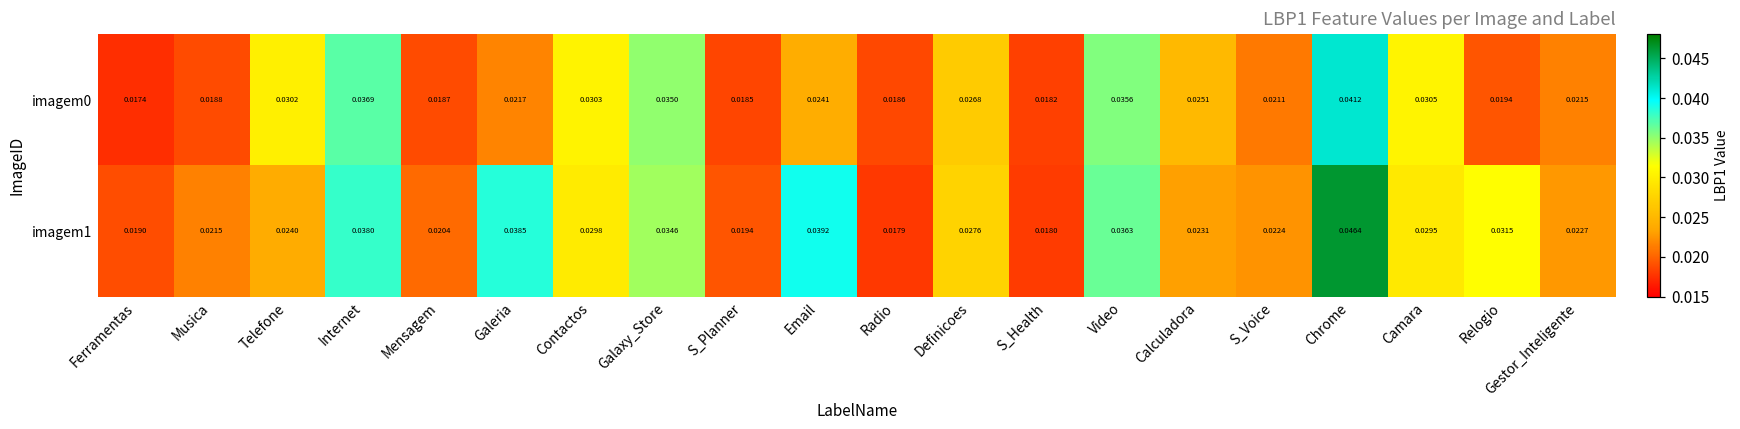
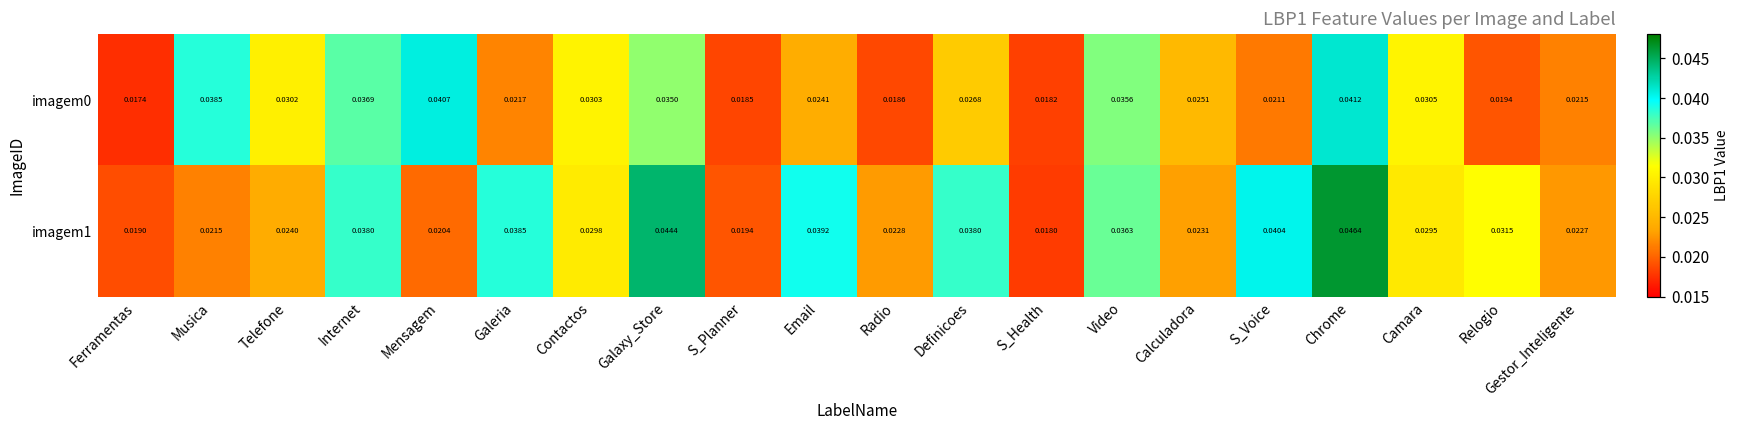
  {
    "imagem0": {
      "Ferramentas": 0.0174,
-     "Musica": 0.0188,
+     "Musica": 0.0385,
      "Telefone": 0.0302,
      "Internet": 0.0369,
-     "Mensagem": 0.0187,
+     "Mensagem": 0.0407,
      "Galeria": 0.0217,
      "Contactos": 0.0303,
      "Galaxy_Store": 0.0350,
      "S_Planner": 0.0185,
      "Email": 0.0241,
      "Radio": 0.0186,
      "Definicoes": 0.0268,
      "S_Health": 0.0182,
      "Video": 0.0356,
      "Calculadora": 0.0251,
      "S_Voice": 0.0211,
      "Chrome": 0.0412,
      "Camara": 0.0305,
      "Relogio": 0.0194,
      "Gestor_Inteligente": 0.0215
    },
    "imagem1": {
      "Ferramentas": 0.0190,
      "Musica": 0.0215,
      "Telefone": 0.0240,
      "Internet": 0.0380,
      "Mensagem": 0.0204,
      "Galeria": 0.0385,
      "Contactos": 0.0298,
-     "Galaxy_Store": 0.0346,
+     "Galaxy_Store": 0.0444,
      "S_Planner": 0.0194,
      "Email": 0.0392,
-     "Radio": 0.0179,
-     "Definicoes": 0.0276,
+     "Radio": 0.0228,
+     "Definicoes": 0.0380,
      "S_Health": 0.0180,
      "Video": 0.0363,
      "Calculadora": 0.0231,
-     "S_Voice": 0.0224,
+     "S_Voice": 0.0404,
      "Chrome": 0.0464,
      "Camara": 0.0295,
      "Relogio": 0.0315,
      "Gestor_Inteligente": 0.0227
    }
  }
